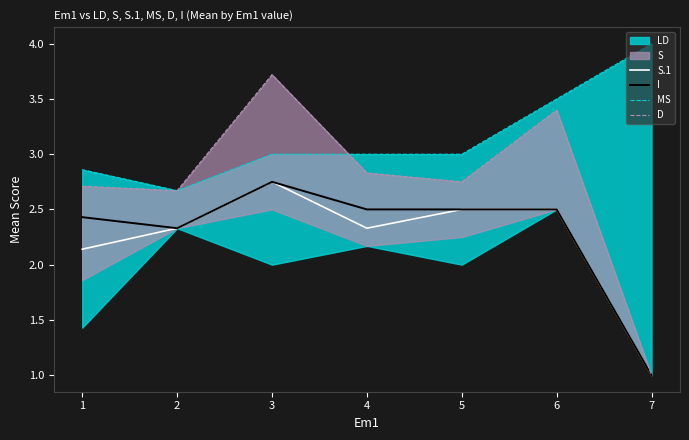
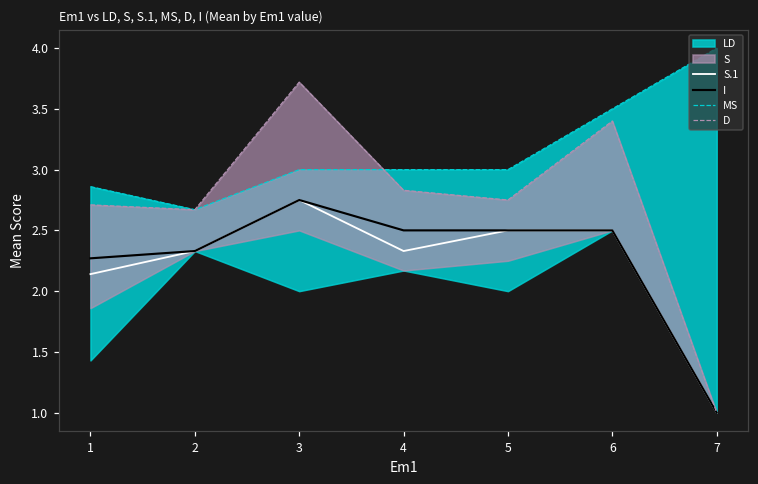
  {
    "S.1": {
      "1": 2.14,
      "4": 2.33
    },
    "I": {
-     "1": 2.43,
+     "1": 2.27,
      "4": 2.50
    },
    "LD": {
      "1": 2.86,
      "3": 3.00,
      "4": 3.00,
      "5": 3.00,
      "6": 3.50
    },
    "S": {
      "1": 2.71,
      "3": 3.72,
      "4": 2.83,
      "5": 2.75,
      "6": 3.40
    }
  }
